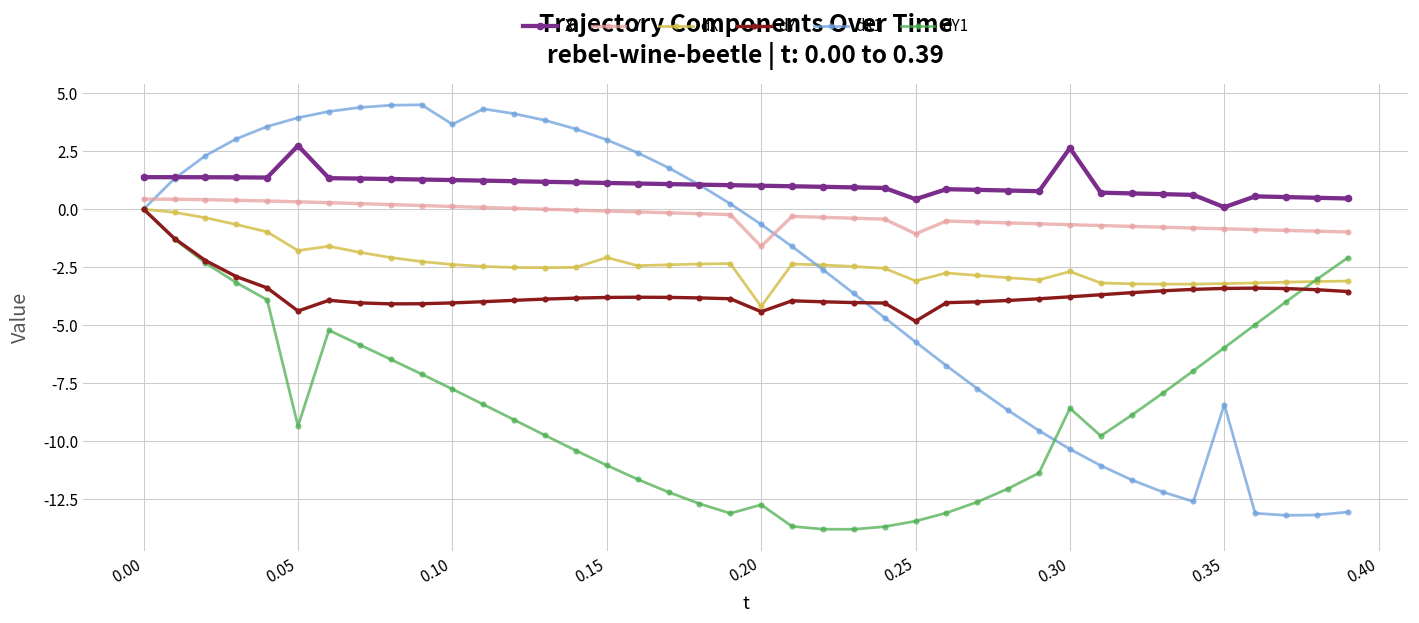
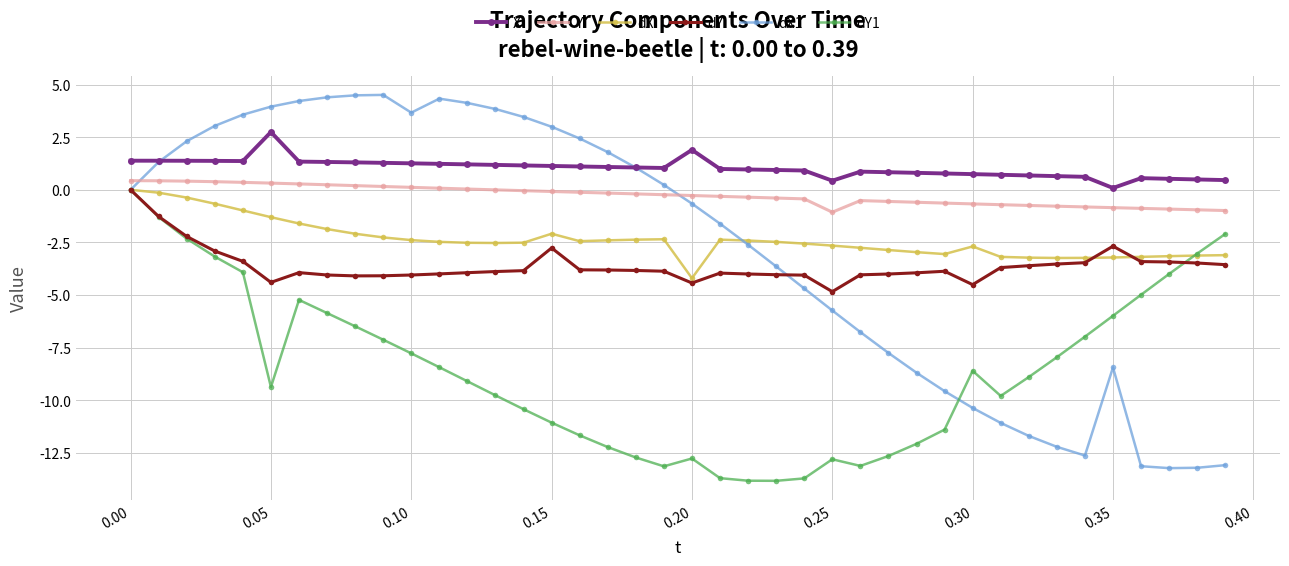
  {
    "X": {
      "0.00": 1.4,
      "0.05": 2.7,
      "0.10": 1.3,
      "0.15": 1.1,
-     "0.20": 1.0,
+     "0.20": 1.9,
      "0.25": 0.4,
-     "0.30": 2.6,
+     "0.30": 0.7,
      "0.35": 0.1
    },
    "Y": {
      "0.00": 0.4,
      "0.05": 0.3,
      "0.10": 0.1,
      "0.15": -0.1,
-     "0.20": -1.6,
+     "0.20": -0.3,
      "0.25": -1.1,
      "0.30": -0.7,
      "0.35": -0.8
    },
    "dX": {
-     "0.05": -1.8,
+     "0.05": -1.3,
      "0.10": -2.4,
      "0.15": -2.1,
      "0.20": -4.2,
-     "0.25": -3.1,
+     "0.25": -2.7,
      "0.30": -2.7,
      "0.35": -3.2
    },
    "dY": {
      "0.05": -4.4,
      "0.10": -4.0,
-     "0.15": -3.8,
+     "0.15": -2.8,
      "0.20": -4.4,
      "0.25": -4.8,
-     "0.30": -3.8,
-     "0.35": -3.4
+     "0.30": -4.5,
+     "0.35": -2.7
    },
    "dX1": {
      "0.05": 3.9,
      "0.10": 3.7,
      "0.15": 3.0,
      "0.20": -0.7,
      "0.25": -5.7,
      "0.30": -10.4,
      "0.35": -8.4
    },
    "dY1": {
      "0.05": -9.4,
      "0.10": -7.8,
      "0.15": -11.1,
      "0.20": -12.8,
-     "0.25": -13.5,
+     "0.25": -12.8,
      "0.30": -8.6,
      "0.35": -6.0
    }
  }
